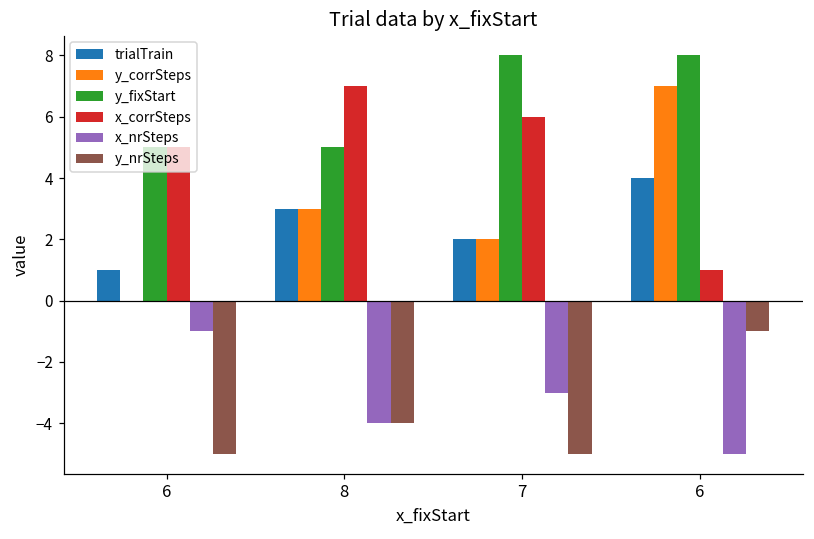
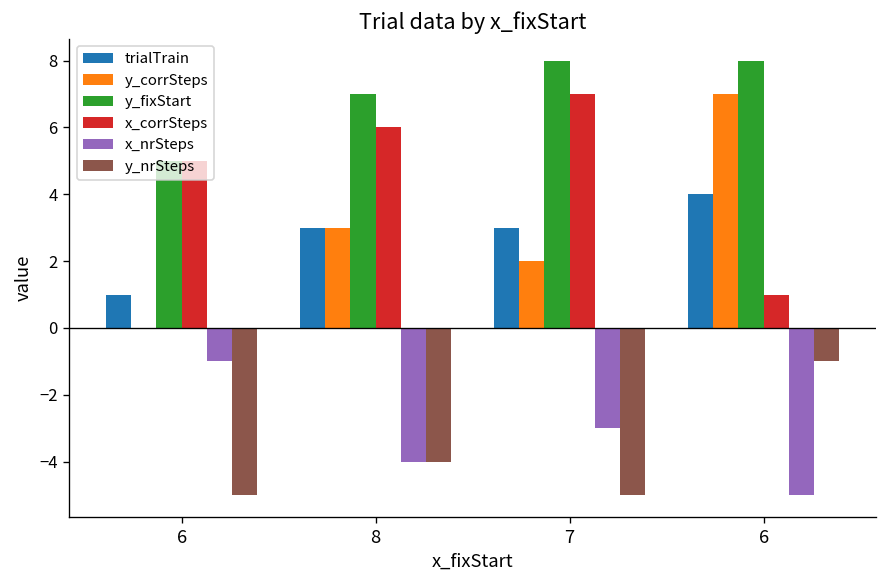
  {
    "trialTrain": {
      "8": 3,
-     "7": 2
+     "7": 3
    },
    "y_corrSteps": {
      "8": 3,
      "7": 2
    },
    "y_fixStart": {
-     "8": 5,
+     "8": 7,
      "7": 8
    },
    "x_corrSteps": {
-     "8": 7,
-     "7": 6
+     "8": 6,
+     "7": 7
    },
    "x_nrSteps": {
      "8": -4,
      "7": -3
    },
    "y_nrSteps": {
      "8": -4,
      "7": -5
    }
  }
